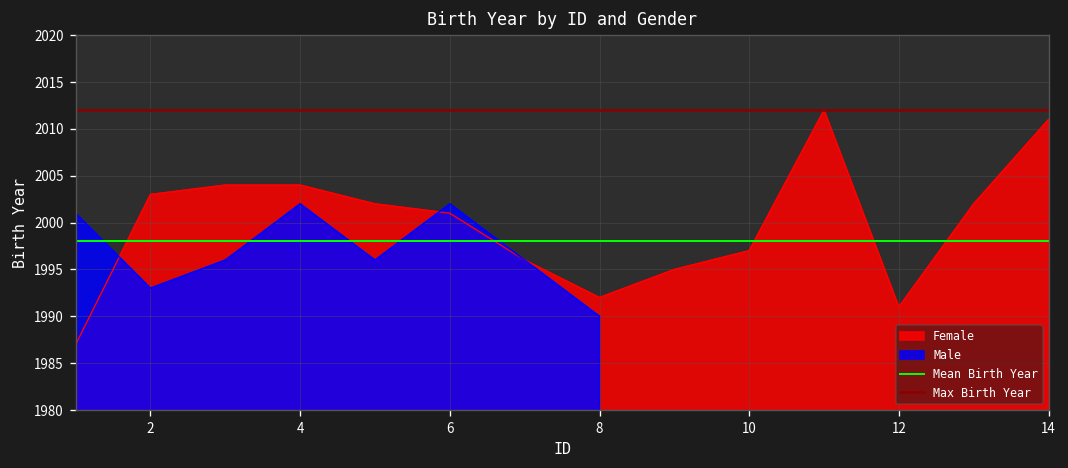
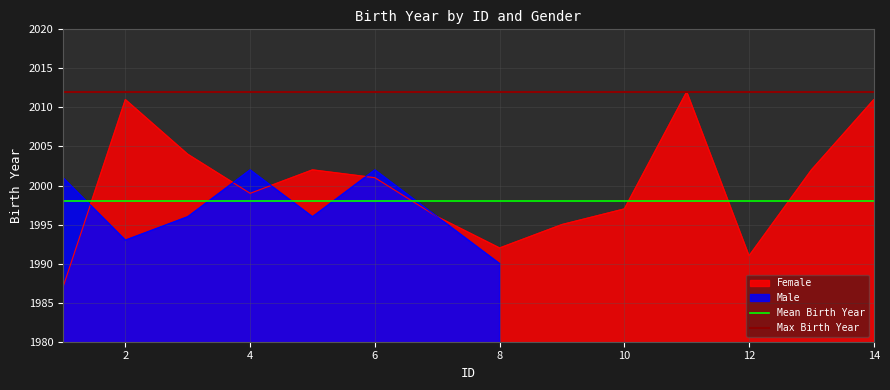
  {
    "Female": {
-     "2": 2003,
-     "4": 2004,
+     "2": 2011,
+     "4": 1999,
      "6": 2001,
      "8": 1992,
      "10": 1997,
      "12": 1991,
      "14": 2011
    },
    "Male": {
      "2": 1993,
      "4": 2002,
      "6": 2002,
      "8": 1990
    }
  }
